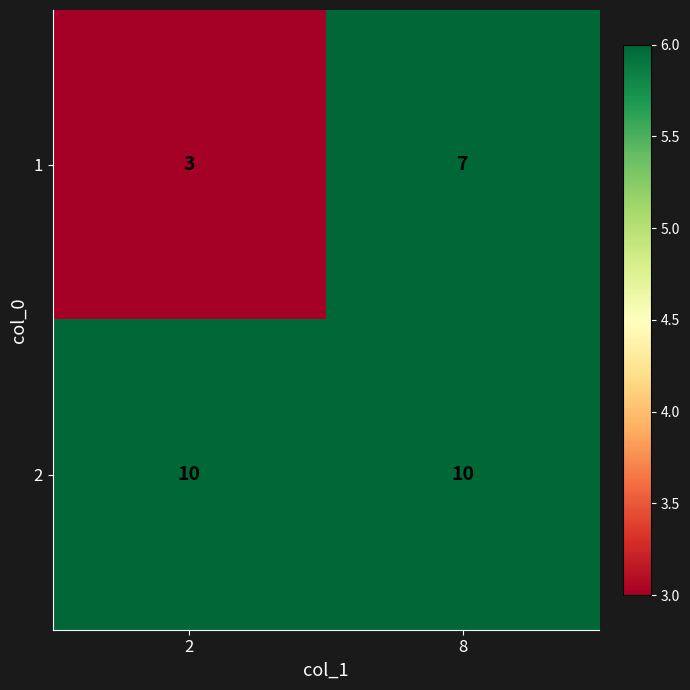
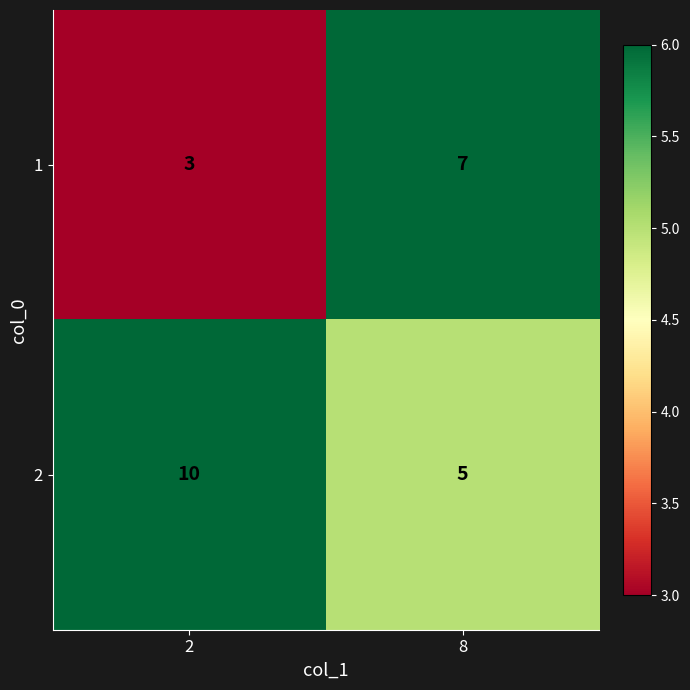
  {
    "1": {
      "2": 3,
      "8": 7
    },
    "2": {
      "2": 10,
-     "8": 10
+     "8": 5
    }
  }
